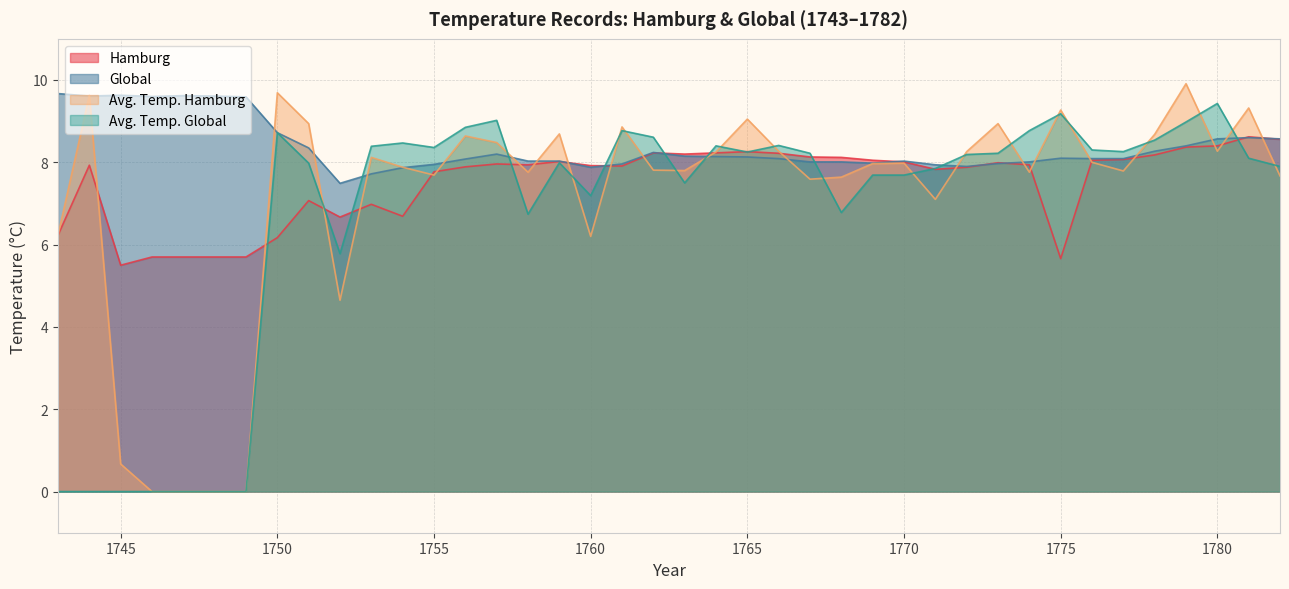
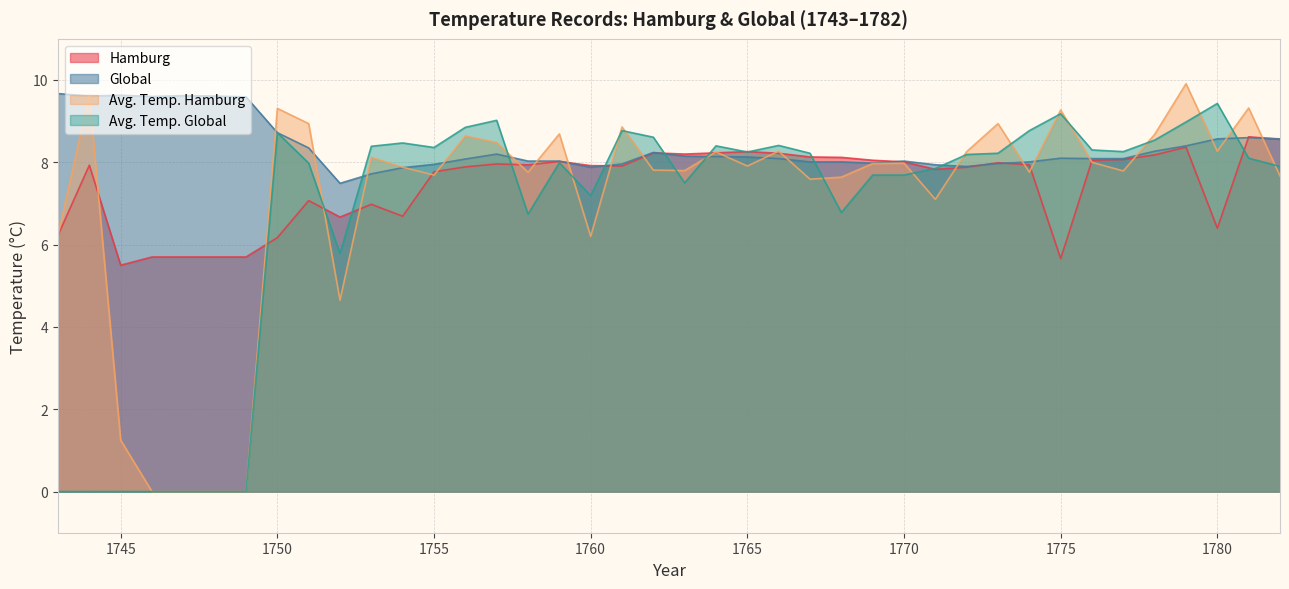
  {
    "Hamburg": {
      "1745": 5.5,
      "1750": 6.2,
      "1755": 7.8,
      "1775": 5.7,
-     "1780": 8.4
+     "1780": 6.4
    },
    "Avg. Temp. Hamburg": {
-     "1745": 0.7,
-     "1750": 9.7,
+     "1745": 1.3,
+     "1750": 9.3,
      "1755": 7.7,
      "1760": 6.2,
-     "1765": 9.1,
+     "1765": 7.9,
      "1775": 9.3,
      "1780": 8.3
    }
  }
